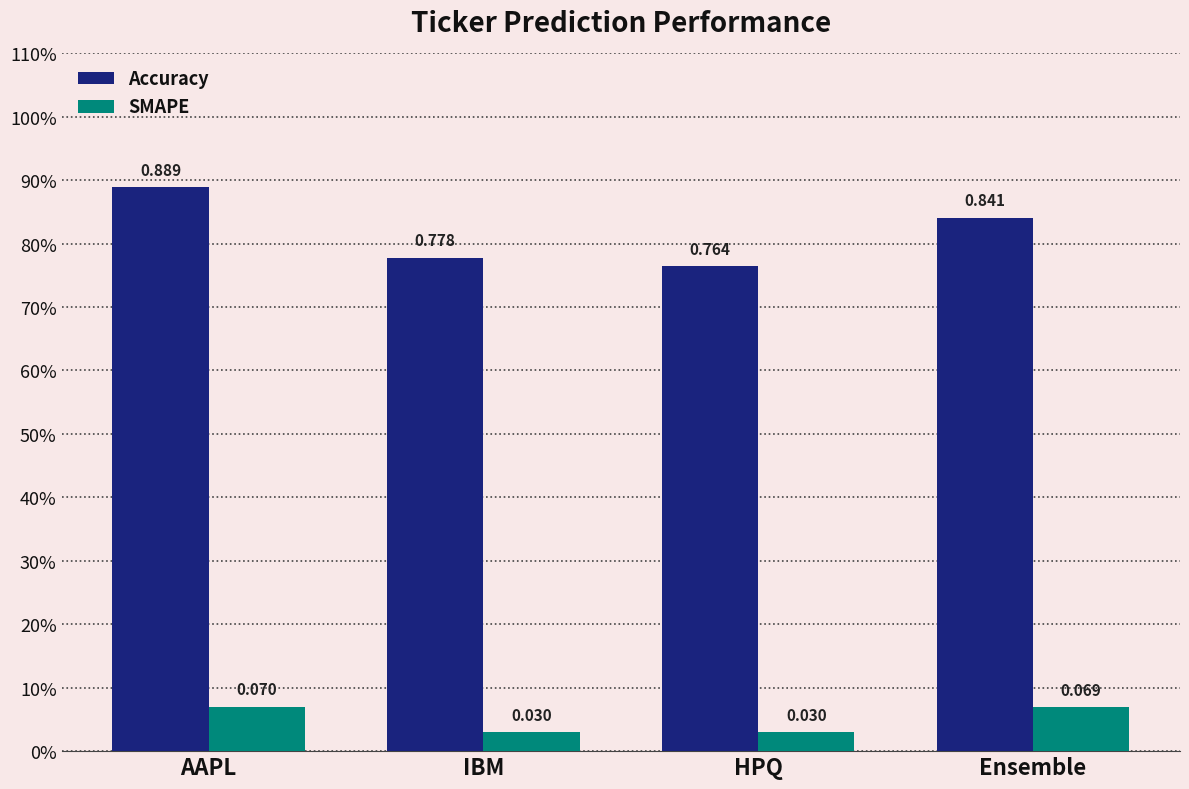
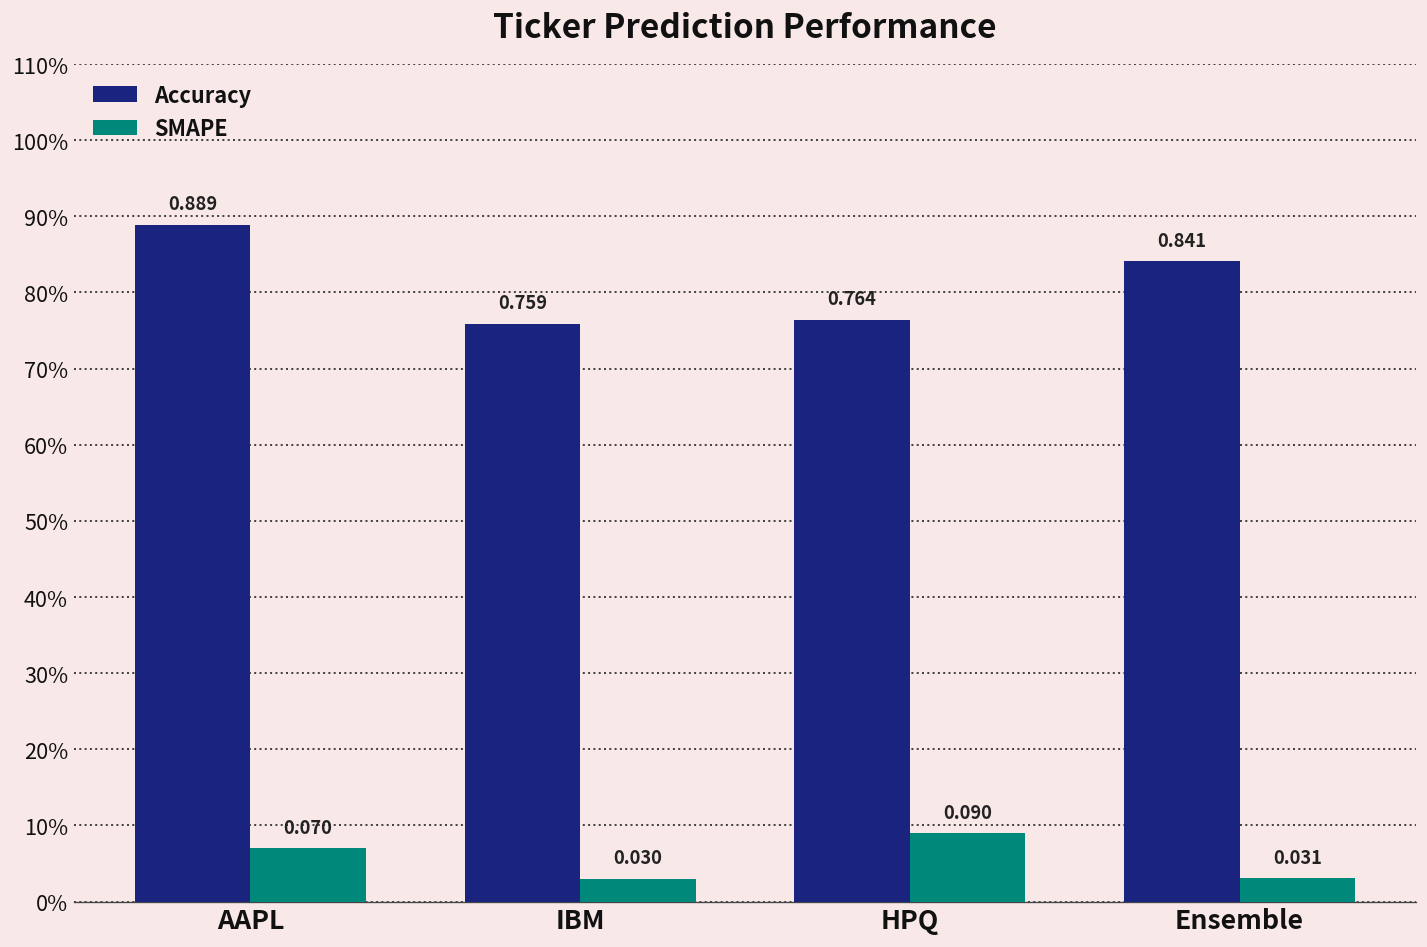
  {
    "Accuracy": {
      "AAPL": 0.889,
-     "IBM": 0.778,
+     "IBM": 0.759,
      "HPQ": 0.764,
      "Ensemble": 0.841
    },
    "SMAPE": {
      "AAPL": 0.070,
      "IBM": 0.030,
-     "HPQ": 0.030,
-     "Ensemble": 0.069
+     "HPQ": 0.090,
+     "Ensemble": 0.031
    }
  }
